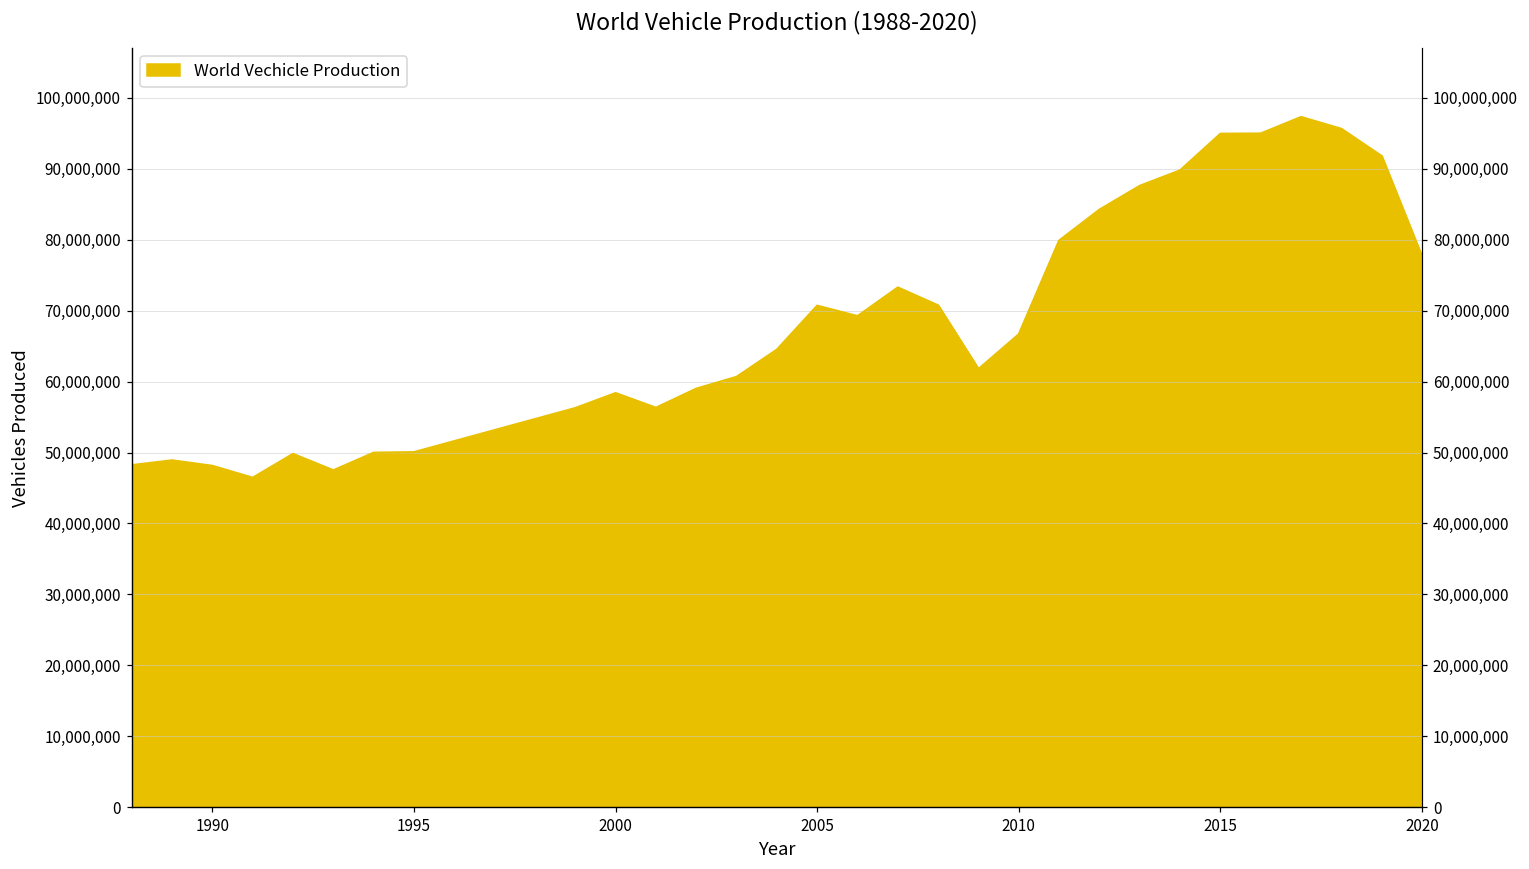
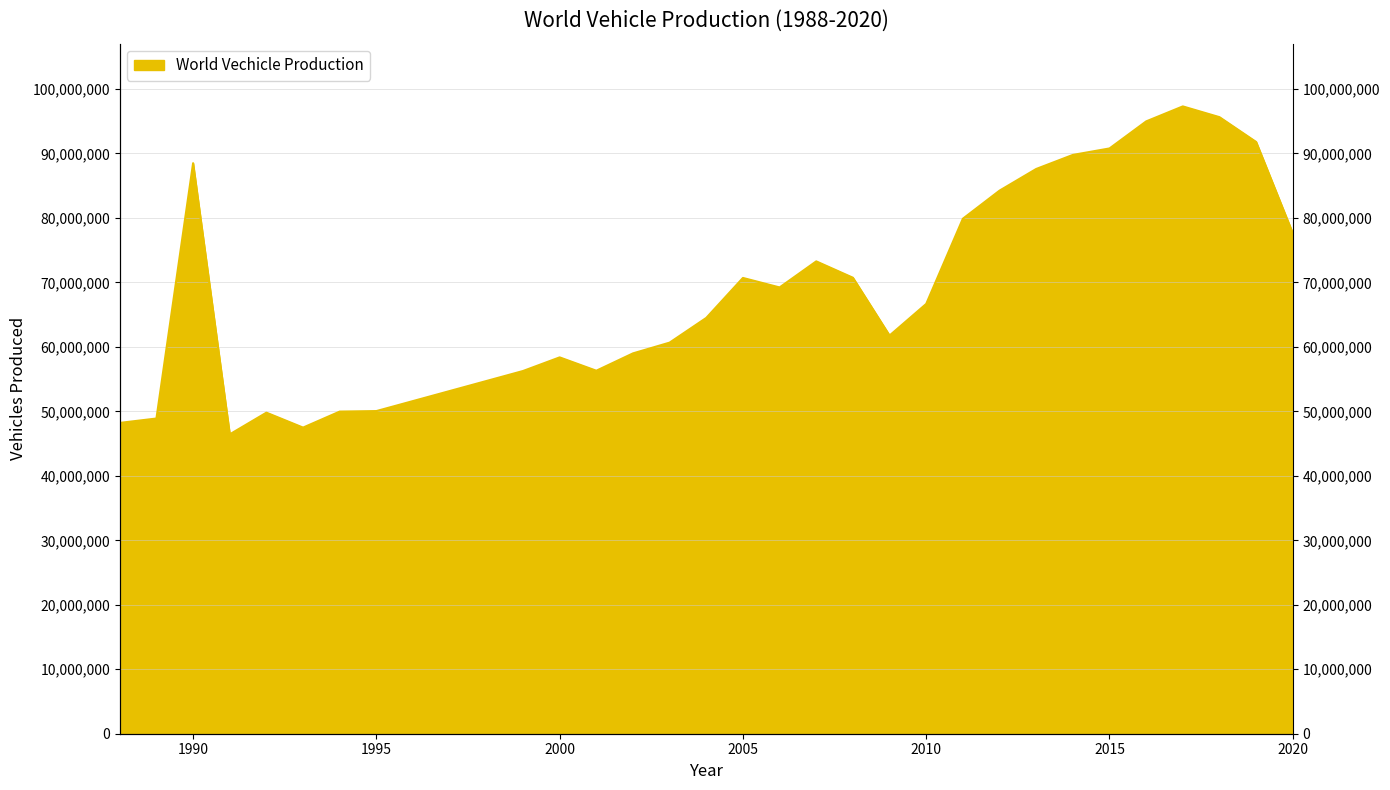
  {
-   "1990": "48,000,000",
+   "1990": "88,000,000",
    "1995": "50,000,000",
    "2000": "58,000,000",
    "2005": "71,000,000",
    "2010": "67,000,000",
-   "2015": "95,000,000",
+   "2015": "91,000,000",
    "2020": "78,000,000"
  }
